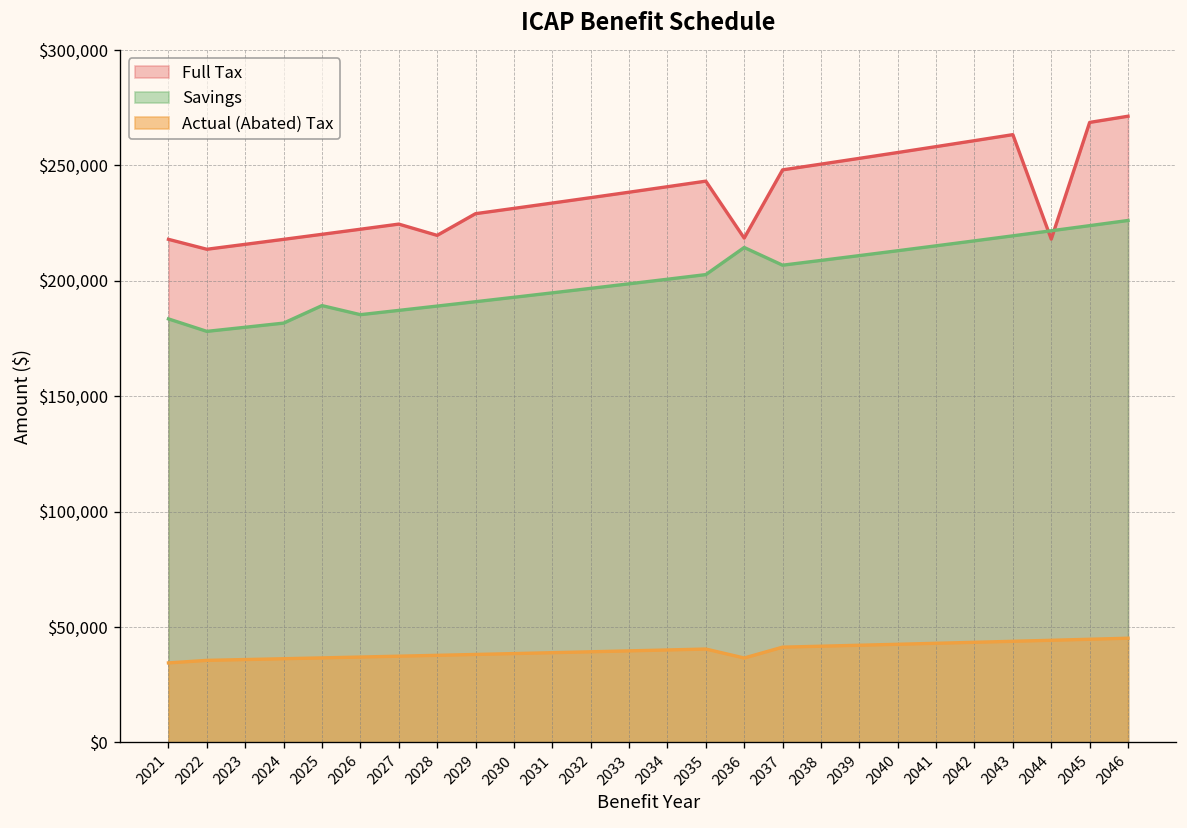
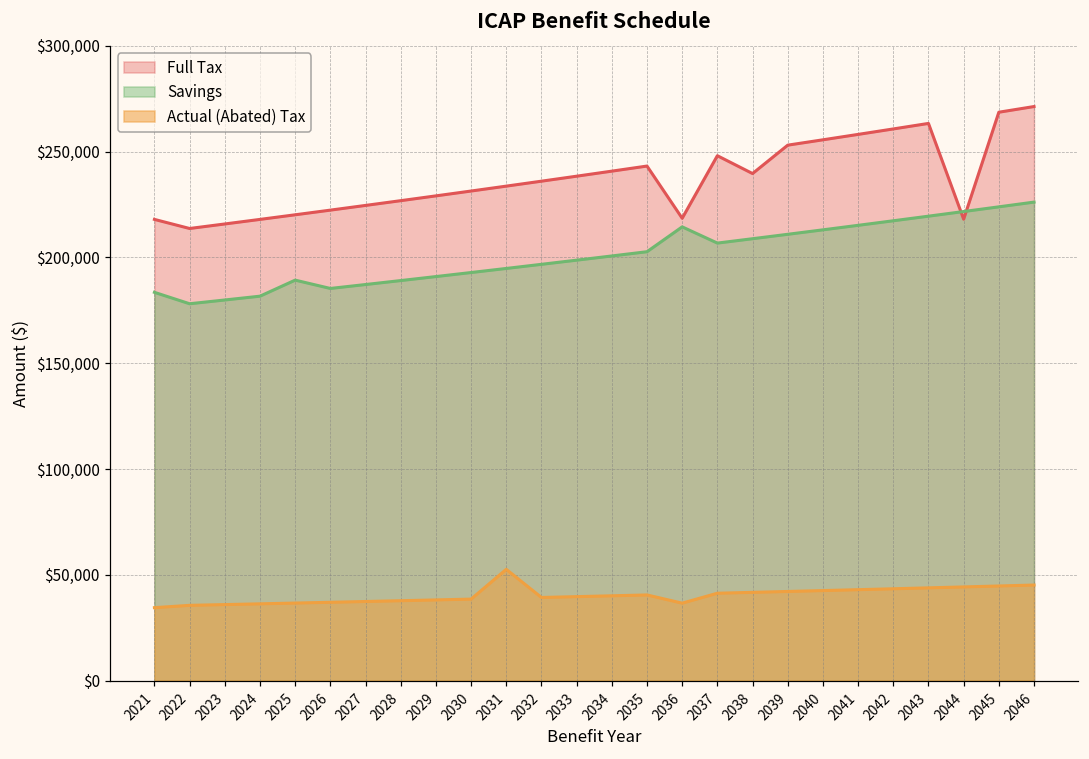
  {
    "Full Tax": {
      "2021": "$218,000",
      "2022": "$214,000",
      "2023": "$216,000",
      "2024": "$218,000",
      "2025": "$220,000",
      "2026": "$222,000",
      "2027": "$225,000",
-     "2028": "$220,000",
+     "2028": "$227,000",
      "2029": "$229,000",
      "2030": "$231,000",
      "2031": "$234,000",
      "2032": "$236,000",
      "2033": "$238,000",
      "2034": "$241,000",
      "2035": "$243,000",
      "2036": "$219,000",
      "2037": "$248,000",
-     "2038": "$251,000",
+     "2038": "$240,000",
      "2039": "$253,000",
      "2040": "$256,000",
      "2041": "$258,000",
      "2042": "$261,000",
      "2043": "$263,000",
      "2044": "$218,000",
      "2045": "$269,000",
      "2046": "$271,000"
    },
    "Savings": {
      "2021": "$184,000",
      "2022": "$178,000",
      "2023": "$180,000",
      "2024": "$182,000",
      "2025": "$189,000",
      "2026": "$185,000",
      "2027": "$187,000",
      "2028": "$189,000",
      "2029": "$191,000",
      "2030": "$193,000",
      "2031": "$195,000",
      "2032": "$197,000",
      "2033": "$199,000",
      "2034": "$201,000",
      "2035": "$203,000",
      "2036": "$214,000",
      "2037": "$207,000",
      "2038": "$209,000",
      "2039": "$211,000",
      "2040": "$213,000",
      "2041": "$215,000",
      "2042": "$217,000",
      "2043": "$219,000",
      "2044": "$222,000",
      "2045": "$224,000",
      "2046": "$226,000"
    },
    "Actual (Abated) Tax": {
      "2021": "$34,000",
      "2022": "$36,000",
      "2023": "$36,000",
      "2024": "$36,000",
      "2025": "$37,000",
      "2026": "$37,000",
      "2027": "$37,000",
      "2028": "$38,000",
      "2029": "$38,000",
      "2030": "$39,000",
-     "2031": "$39,000",
+     "2031": "$53,000",
      "2032": "$39,000",
      "2033": "$40,000",
      "2034": "$40,000",
      "2035": "$40,000",
      "2036": "$37,000",
      "2037": "$41,000",
      "2038": "$42,000",
      "2039": "$42,000",
      "2040": "$43,000",
      "2041": "$43,000",
      "2042": "$43,000",
      "2043": "$44,000",
      "2044": "$44,000",
      "2045": "$45,000",
      "2046": "$45,000"
    }
  }
